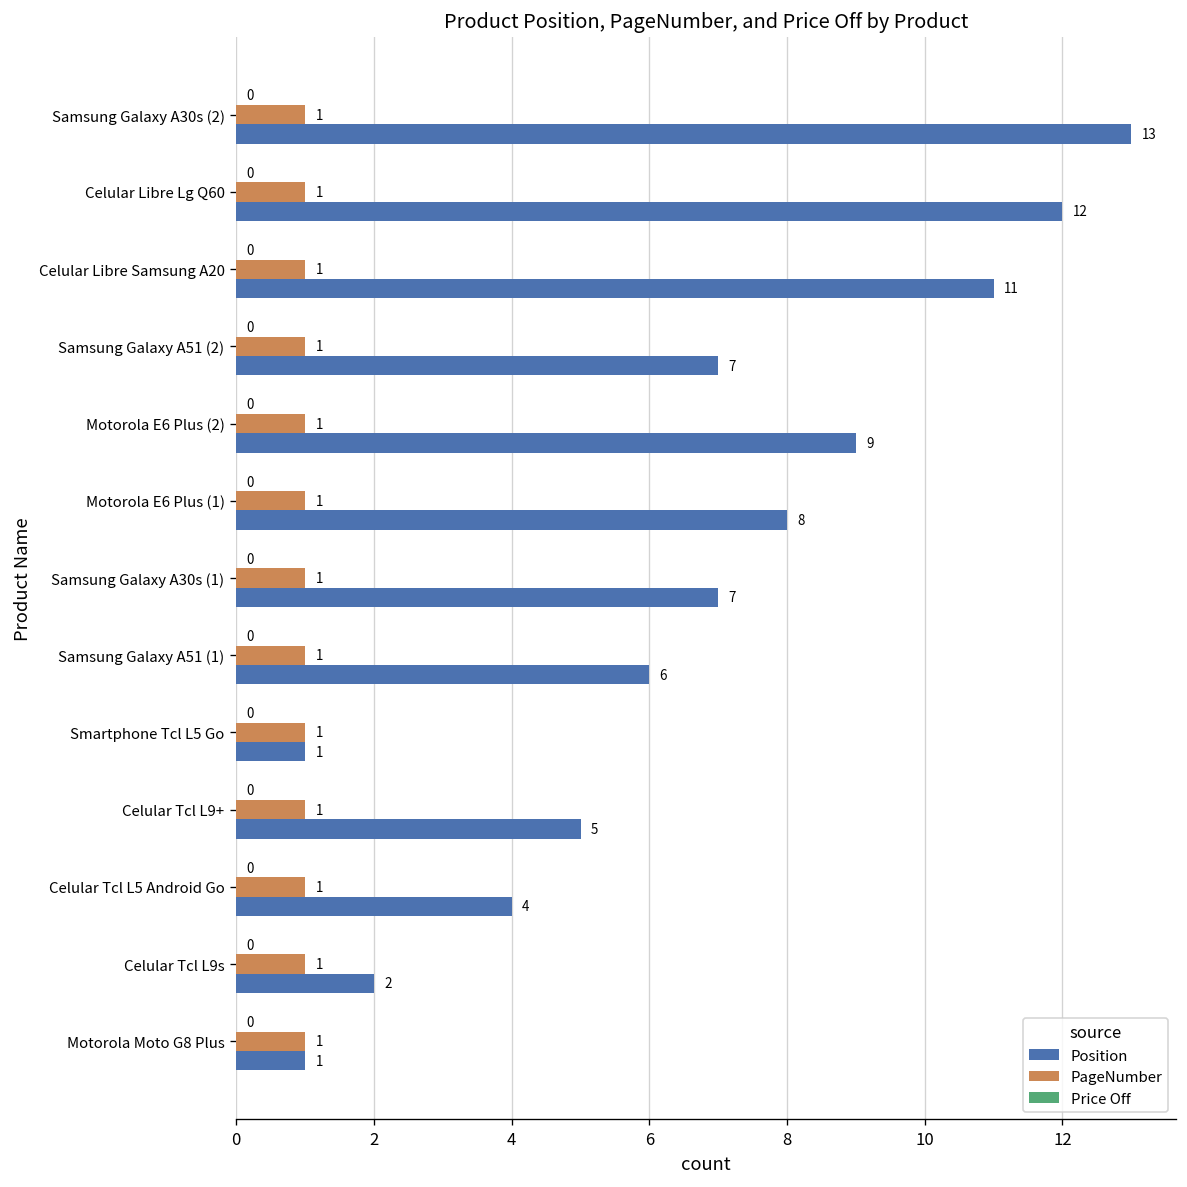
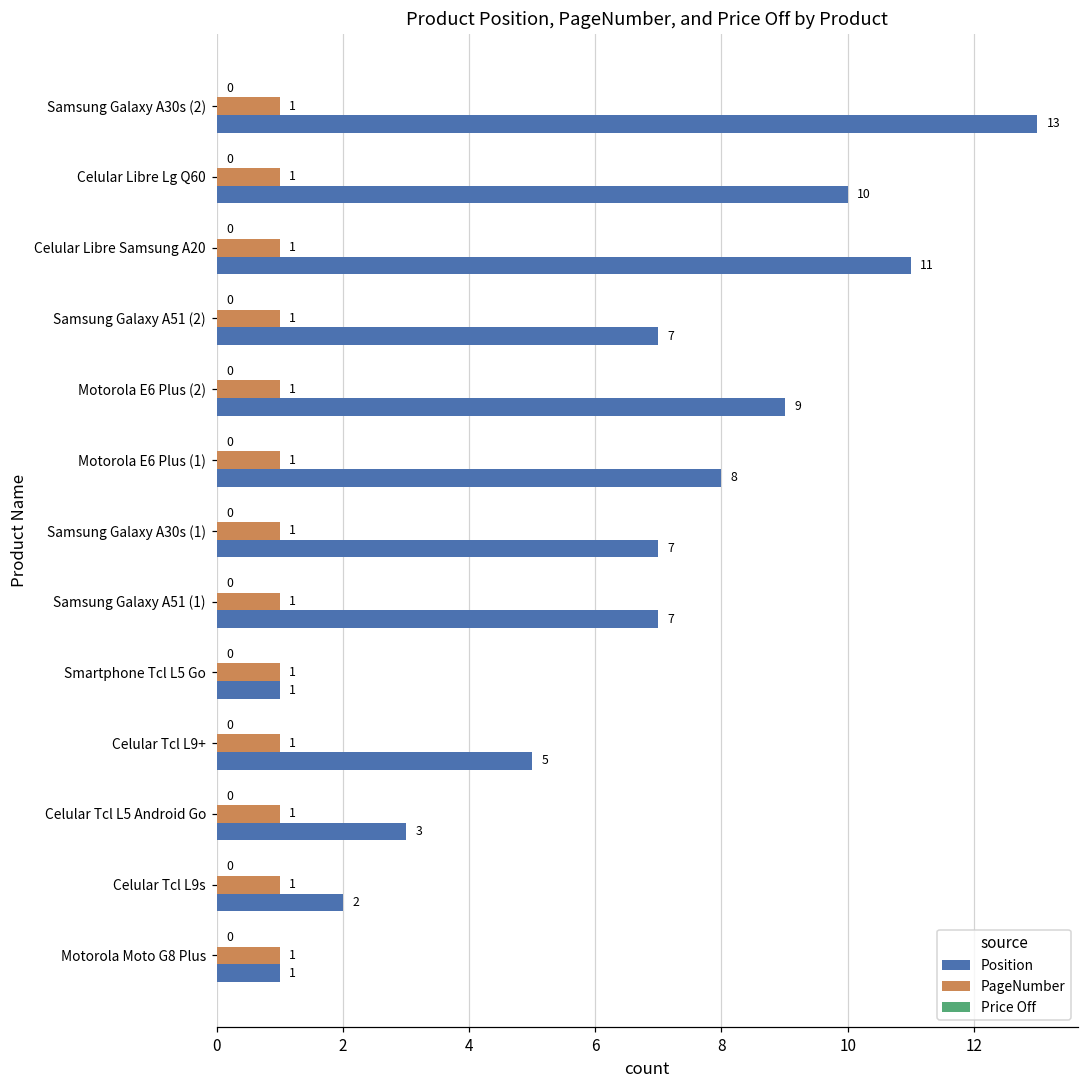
  {
    "Position": {
      "Samsung Galaxy A30s (2)": 13,
-     "Celular Libre Lg Q60": 12,
+     "Celular Libre Lg Q60": 10,
      "Celular Libre Samsung A20": 11,
      "Samsung Galaxy A51 (2)": 7,
      "Motorola E6 Plus (2)": 9,
      "Motorola E6 Plus (1)": 8,
      "Samsung Galaxy A30s (1)": 7,
-     "Samsung Galaxy A51 (1)": 6,
+     "Samsung Galaxy A51 (1)": 7,
      "Smartphone Tcl L5 Go": 1,
      "Celular Tcl L9+": 5,
-     "Celular Tcl L5 Android Go": 4,
+     "Celular Tcl L5 Android Go": 3,
      "Celular Tcl L9s": 2,
      "Motorola Moto G8 Plus": 1
    },
    "PageNumber": {
      "Samsung Galaxy A30s (2)": 1,
      "Celular Libre Lg Q60": 1,
      "Celular Libre Samsung A20": 1,
      "Samsung Galaxy A51 (2)": 1,
      "Motorola E6 Plus (2)": 1,
      "Motorola E6 Plus (1)": 1,
      "Samsung Galaxy A30s (1)": 1,
      "Samsung Galaxy A51 (1)": 1,
      "Smartphone Tcl L5 Go": 1,
      "Celular Tcl L9+": 1,
      "Celular Tcl L5 Android Go": 1,
      "Celular Tcl L9s": 1,
      "Motorola Moto G8 Plus": 1
    },
    "Price Off": {
      "Samsung Galaxy A30s (2)": 0,
      "Celular Libre Lg Q60": 0,
      "Celular Libre Samsung A20": 0,
      "Samsung Galaxy A51 (2)": 0,
      "Motorola E6 Plus (2)": 0,
      "Motorola E6 Plus (1)": 0,
      "Samsung Galaxy A30s (1)": 0,
      "Samsung Galaxy A51 (1)": 0,
      "Smartphone Tcl L5 Go": 0,
      "Celular Tcl L9+": 0,
      "Celular Tcl L5 Android Go": 0,
      "Celular Tcl L9s": 0,
      "Motorola Moto G8 Plus": 0
    }
  }
